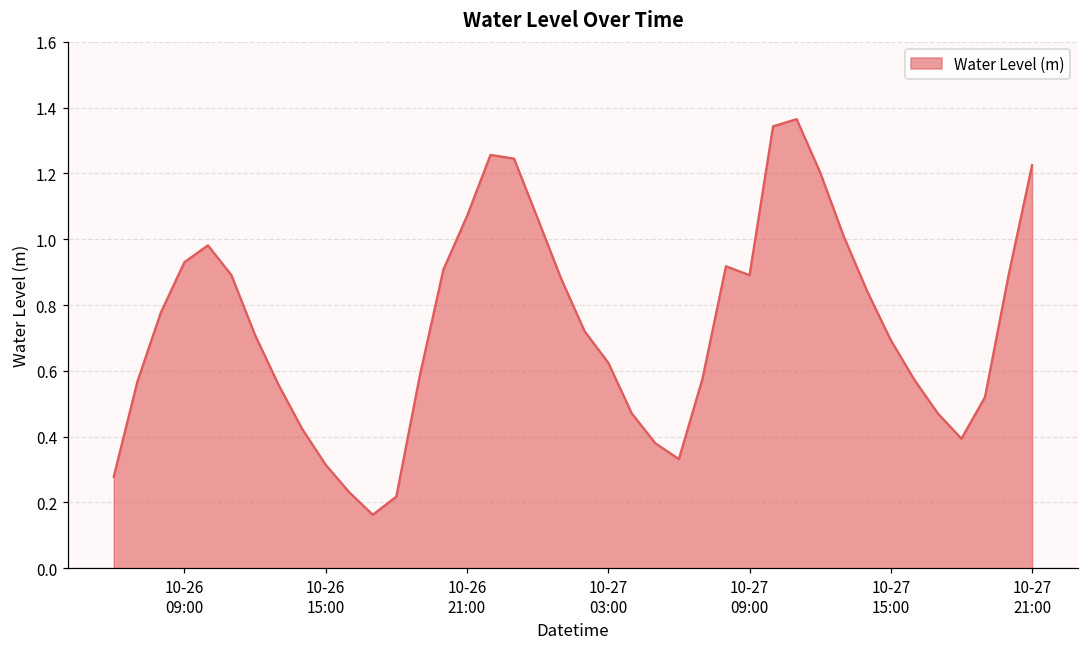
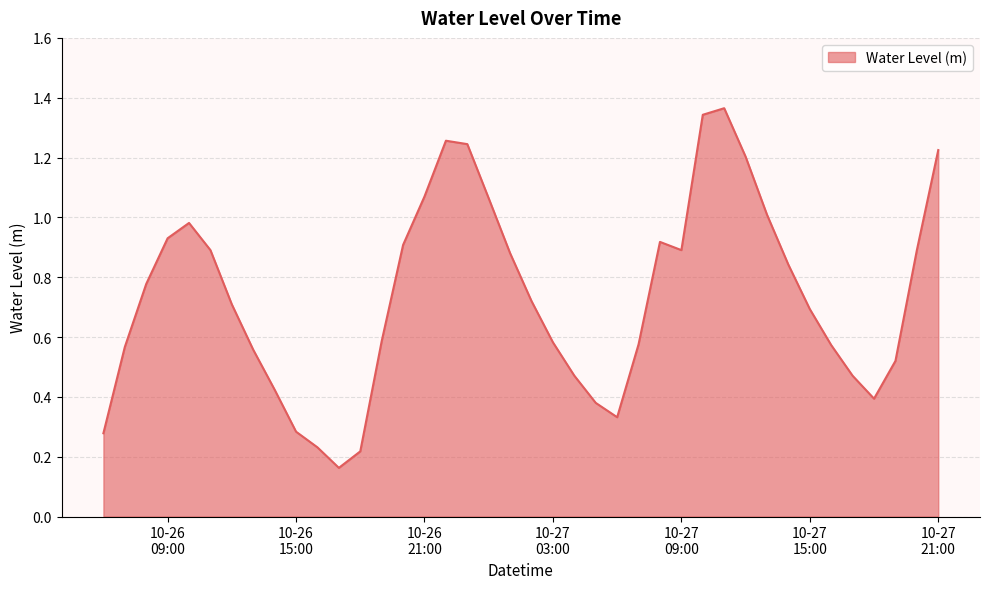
  {
    "10-26 09:00": 0.93,
-   "10-26 15:00": 0.31,
+   "10-26 15:00": 0.28,
    "10-26 21:00": 1.07,
-   "10-27 03:00": 0.62,
+   "10-27 03:00": 0.58,
    "10-27 09:00": 0.89,
    "10-27 15:00": 0.69,
    "10-27 21:00": 1.23
  }
